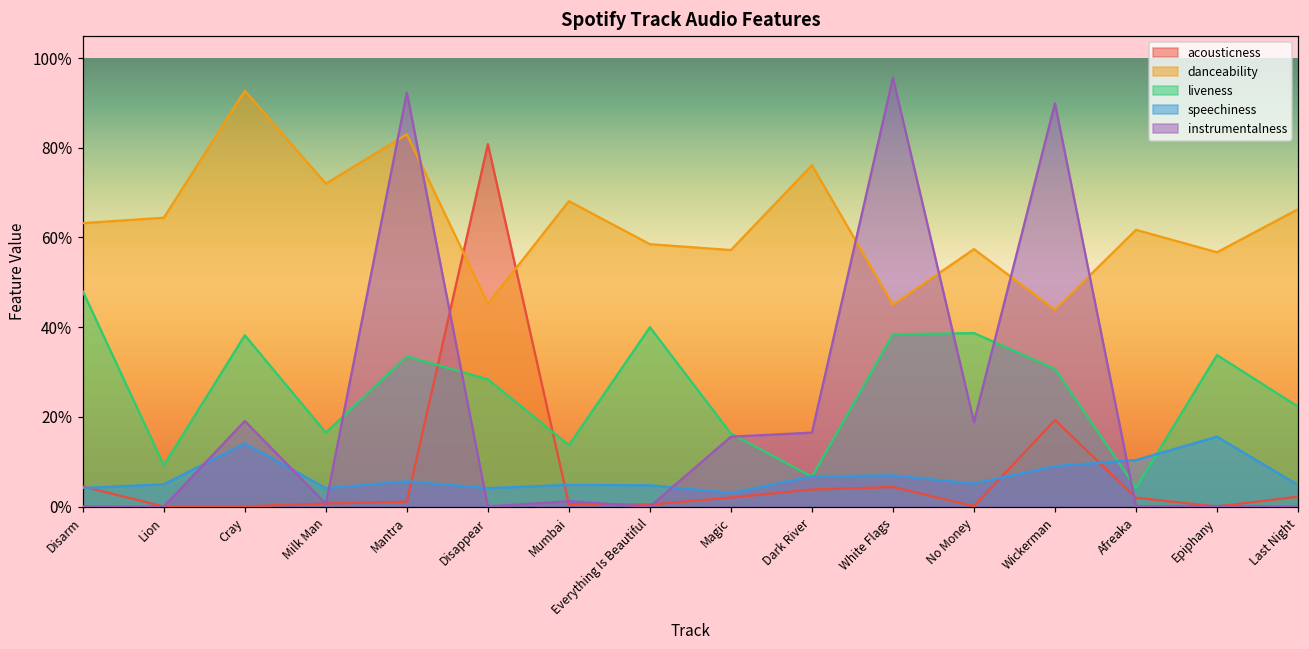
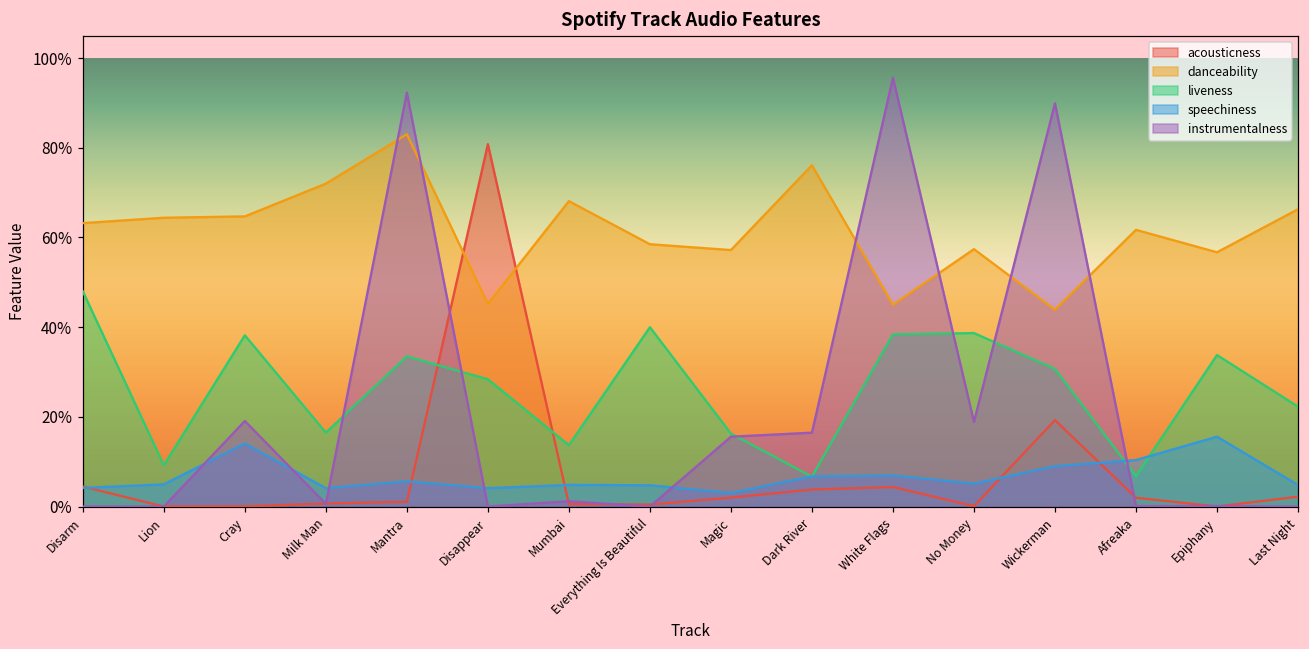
  {
    "acousticness": {
      "Cray": "0%",
      "Mantra": "1%",
      "Disappear": "81%",
      "Mumbai": "1%",
      "Magic": "2%",
      "Dark River": "4%",
      "White Flags": "4%",
      "No Money": "0%",
      "Wickerman": "19%",
      "Afreaka": "2%",
      "Last Night": "2%"
    },
    "danceability": {
      "Disarm": "63%",
      "Lion": "64%",
-     "Cray": "93%",
+     "Cray": "65%",
      "Milk Man": "72%",
      "Mantra": "83%",
      "Disappear": "45%",
      "Mumbai": "68%",
      "Everything Is Beautiful": "59%",
      "Magic": "57%",
      "Dark River": "76%",
      "White Flags": "45%",
      "No Money": "57%",
      "Wickerman": "44%",
      "Afreaka": "62%",
      "Epiphany": "57%",
      "Last Night": "66%"
    },
    "liveness": {
      "Disarm": "48%",
      "Lion": "9%",
      "Cray": "38%",
      "Milk Man": "17%",
      "Mantra": "34%",
      "Disappear": "28%",
      "Mumbai": "14%",
      "Everything Is Beautiful": "40%",
      "Magic": "16%",
      "White Flags": "38%",
      "No Money": "39%",
      "Wickerman": "31%",
-     "Afreaka": "4%",
+     "Afreaka": "7%",
      "Epiphany": "34%",
      "Last Night": "22%"
    },
    "speechiness": {
      "Lion": "5%",
      "Cray": "14%",
      "Milk Man": "4%",
      "Mantra": "6%",
      "Disappear": "4%",
      "Mumbai": "5%",
      "Everything Is Beautiful": "5%",
      "Magic": "3%",
      "White Flags": "7%",
      "No Money": "5%",
      "Wickerman": "9%",
      "Afreaka": "10%",
      "Epiphany": "16%",
      "Last Night": "5%"
    },
    "instrumentalness": {
      "Disarm": "0%",
      "Cray": "19%",
      "Mantra": "92%",
      "Disappear": "0%",
      "Mumbai": "1%",
      "Magic": "16%",
      "Dark River": "17%",
      "White Flags": "96%",
      "No Money": "19%",
      "Wickerman": "90%",
      "Afreaka": "0%",
      "Last Night": "0%"
    }
  }
